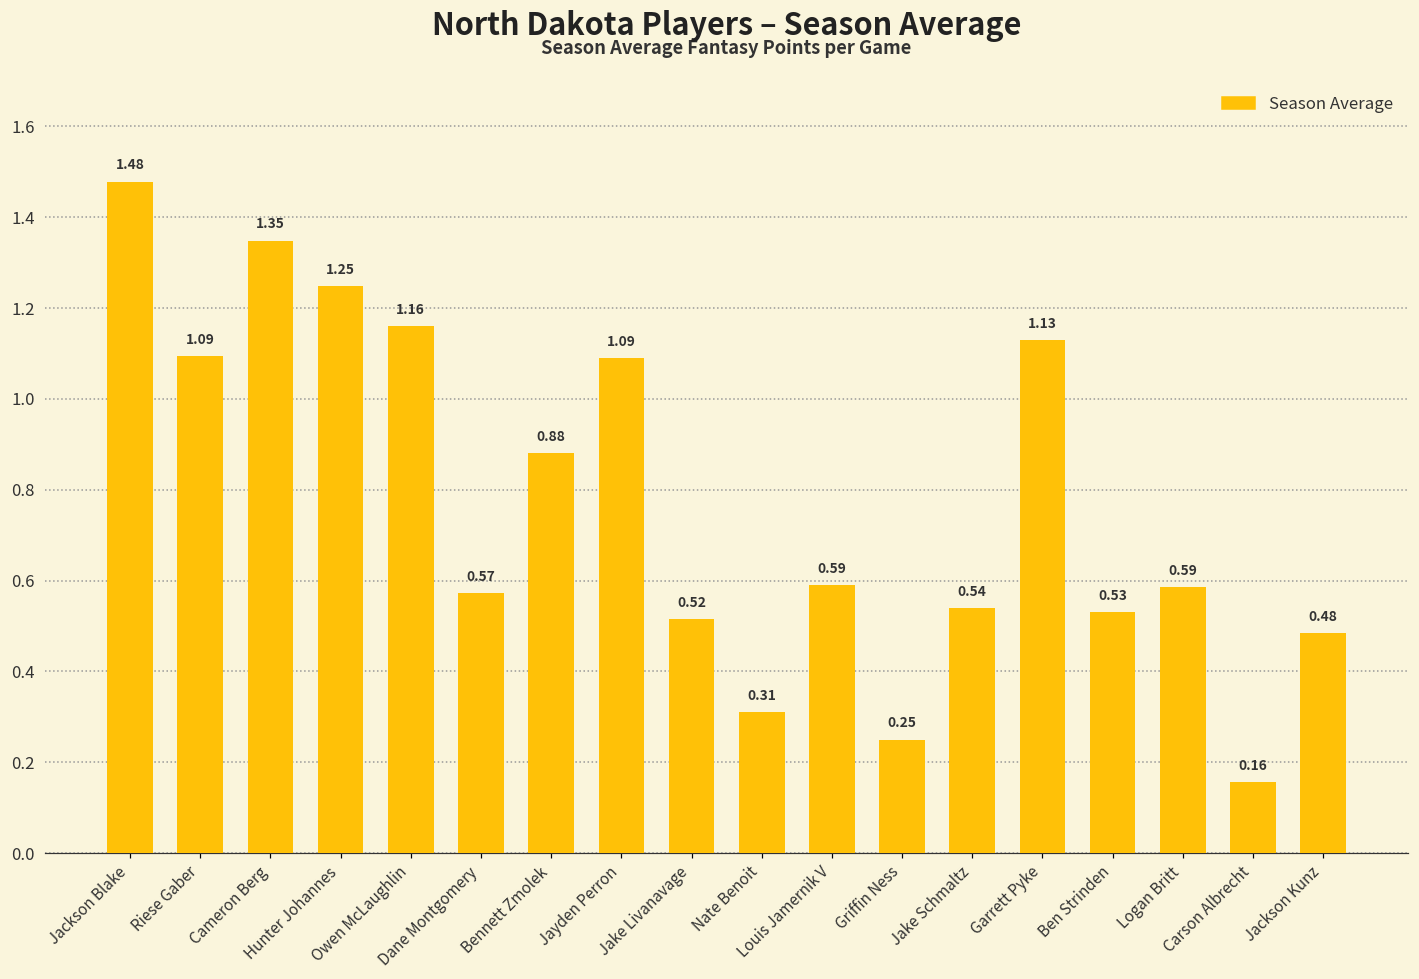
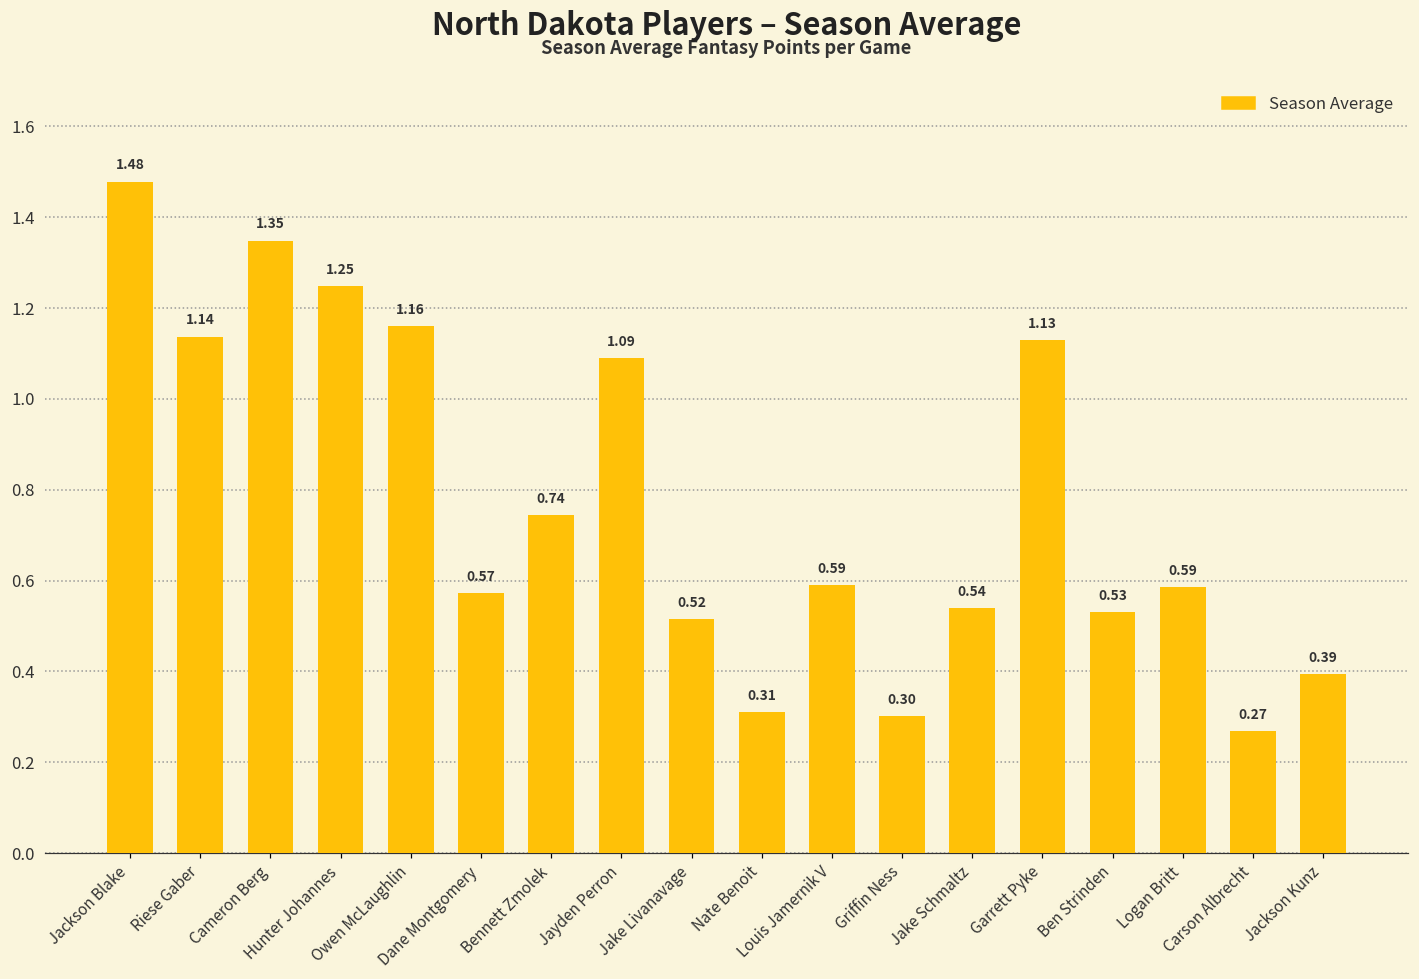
  {
    "Jackson Blake": 1.48,
-   "Riese Gaber": 1.09,
+   "Riese Gaber": 1.14,
    "Cameron Berg": 1.35,
    "Hunter Johannes": 1.25,
    "Owen McLaughlin": 1.16,
    "Dane Montgomery": 0.57,
-   "Bennett Zmolek": 0.88,
+   "Bennett Zmolek": 0.74,
    "Jayden Perron": 1.09,
    "Jake Livanavage": 0.52,
    "Nate Benoit": 0.31,
    "Louis Jamernik V": 0.59,
-   "Griffin Ness": 0.25,
+   "Griffin Ness": 0.30,
    "Jake Schmaltz": 0.54,
    "Garrett Pyke": 1.13,
    "Ben Strinden": 0.53,
    "Logan Britt": 0.59,
-   "Carson Albrecht": 0.16,
-   "Jackson Kunz": 0.48
+   "Carson Albrecht": 0.27,
+   "Jackson Kunz": 0.39
  }
